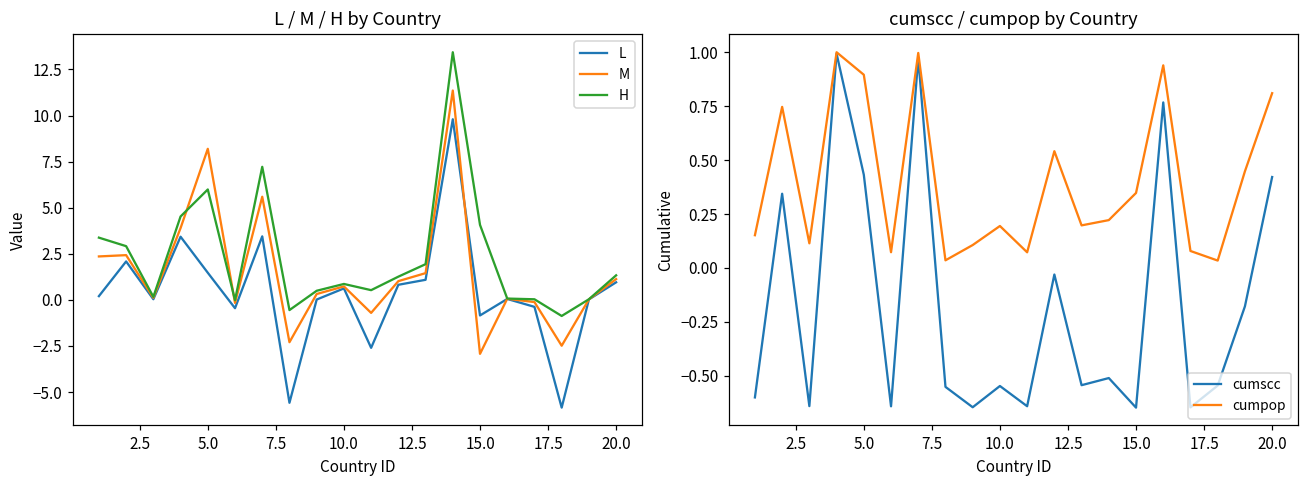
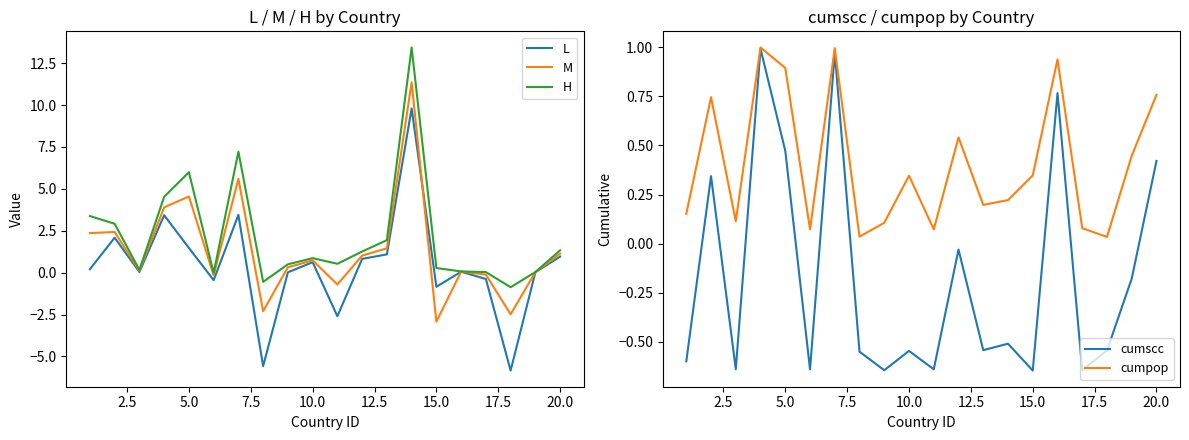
  {
    "L / M / H by Country": {
      "L": {
        "5.0": 1.5,
        "15.0": -0.8,
        "20.0": 1.0
      },
      "M": {
-       "5.0": 8.2,
+       "5.0": 4.5,
        "15.0": -2.9,
        "20.0": 1.1
      },
      "H": {
        "5.0": 6.0,
-       "15.0": 4.1,
+       "15.0": 0.3,
        "20.0": 1.3
      }
    },
    "cumscc / cumpop by Country": {
      "cumscc": {
-       "5.0": 0.43,
+       "5.0": 0.47,
        "10.0": -0.55,
        "15.0": -0.65,
        "20.0": 0.42
      },
      "cumpop": {
        "5.0": 0.89,
-       "10.0": 0.19,
+       "10.0": 0.35,
        "15.0": 0.35,
-       "20.0": 0.81
+       "20.0": 0.76
      }
    }
  }
